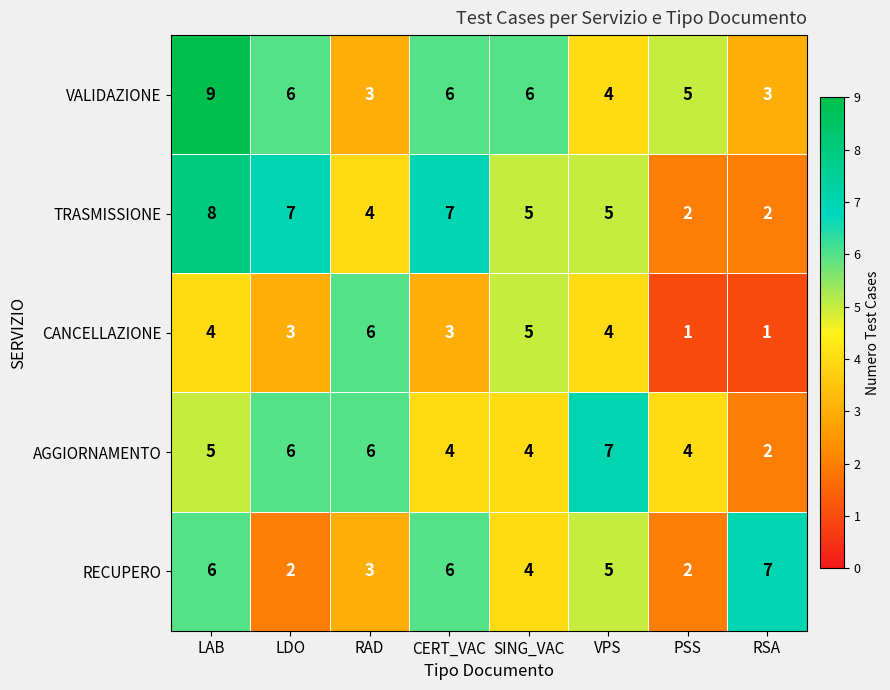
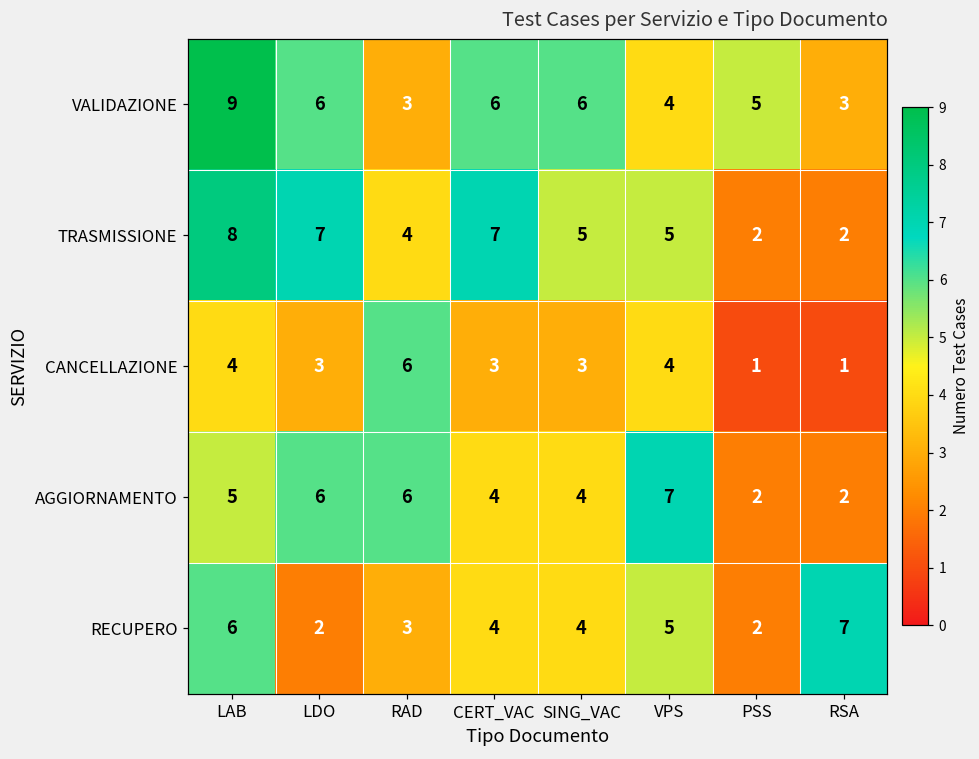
  {
    "VALIDAZIONE": {
      "LAB": 9,
      "LDO": 6,
      "RAD": 3,
      "CERT_VAC": 6,
      "SING_VAC": 6,
      "VPS": 4,
      "PSS": 5,
      "RSA": 3
    },
    "TRASMISSIONE": {
      "LAB": 8,
      "LDO": 7,
      "RAD": 4,
      "CERT_VAC": 7,
      "SING_VAC": 5,
      "VPS": 5,
      "PSS": 2,
      "RSA": 2
    },
    "CANCELLAZIONE": {
      "LAB": 4,
      "LDO": 3,
      "RAD": 6,
      "CERT_VAC": 3,
-     "SING_VAC": 5,
+     "SING_VAC": 3,
      "VPS": 4,
      "PSS": 1,
      "RSA": 1
    },
    "AGGIORNAMENTO": {
      "LAB": 5,
      "LDO": 6,
      "RAD": 6,
      "CERT_VAC": 4,
      "SING_VAC": 4,
      "VPS": 7,
-     "PSS": 4,
+     "PSS": 2,
      "RSA": 2
    },
    "RECUPERO": {
      "LAB": 6,
      "LDO": 2,
      "RAD": 3,
-     "CERT_VAC": 6,
+     "CERT_VAC": 4,
      "SING_VAC": 4,
      "VPS": 5,
      "PSS": 2,
      "RSA": 7
    }
  }
